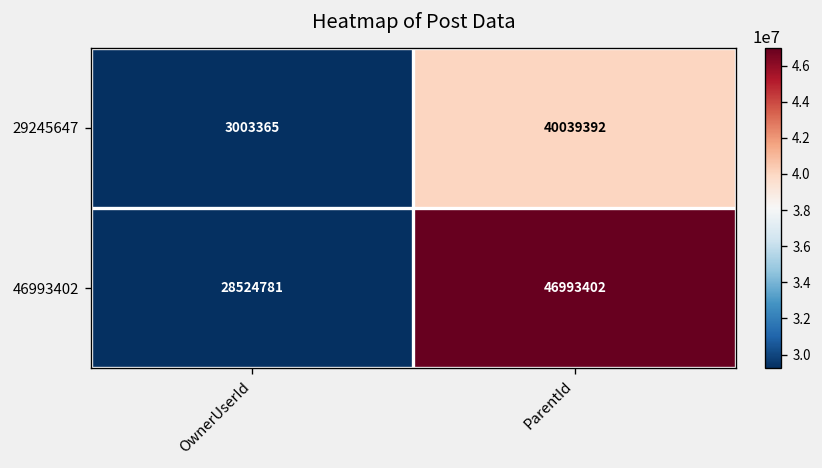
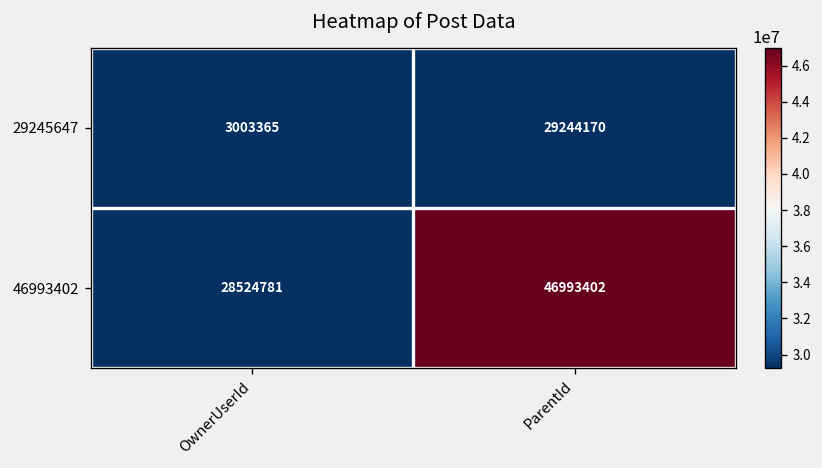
  {
    "29245647": {
      "OwnerUserId": 3003365,
-     "ParentId": 40039392
+     "ParentId": 29244170
    },
    "46993402": {
      "OwnerUserId": 28524781,
      "ParentId": 46993402
    }
  }
